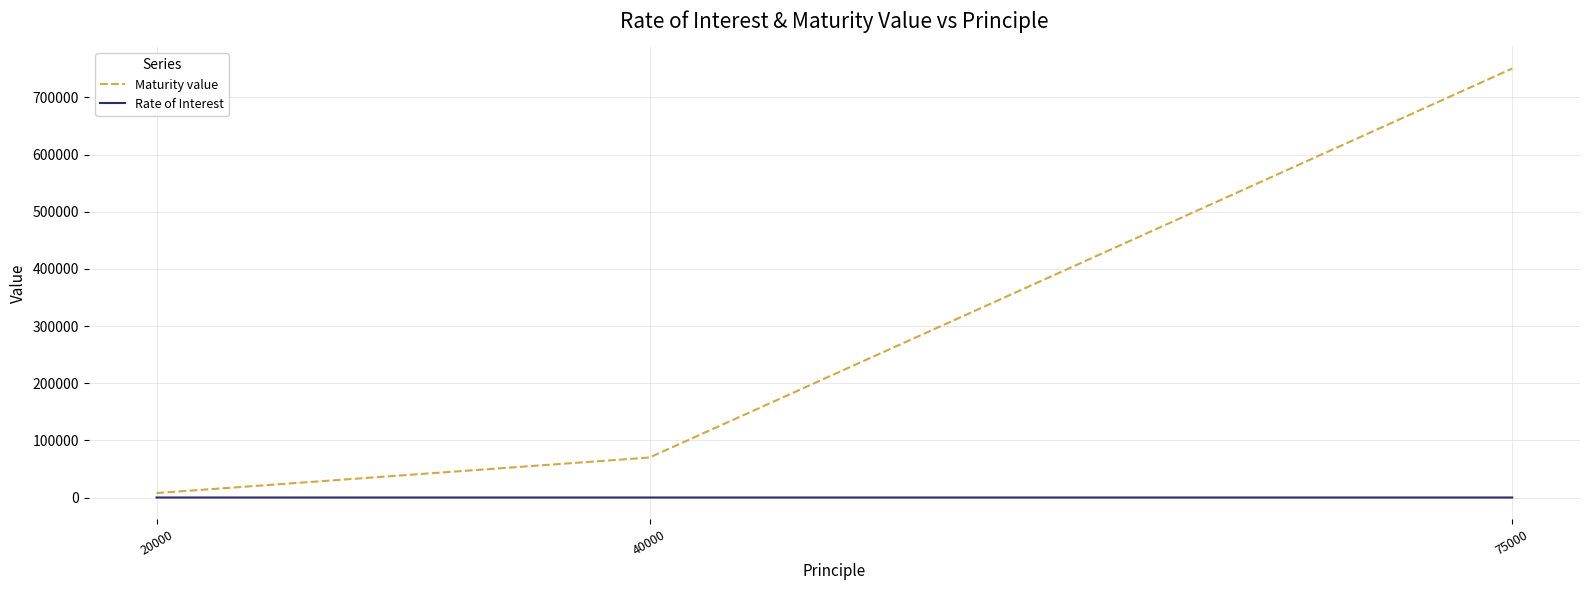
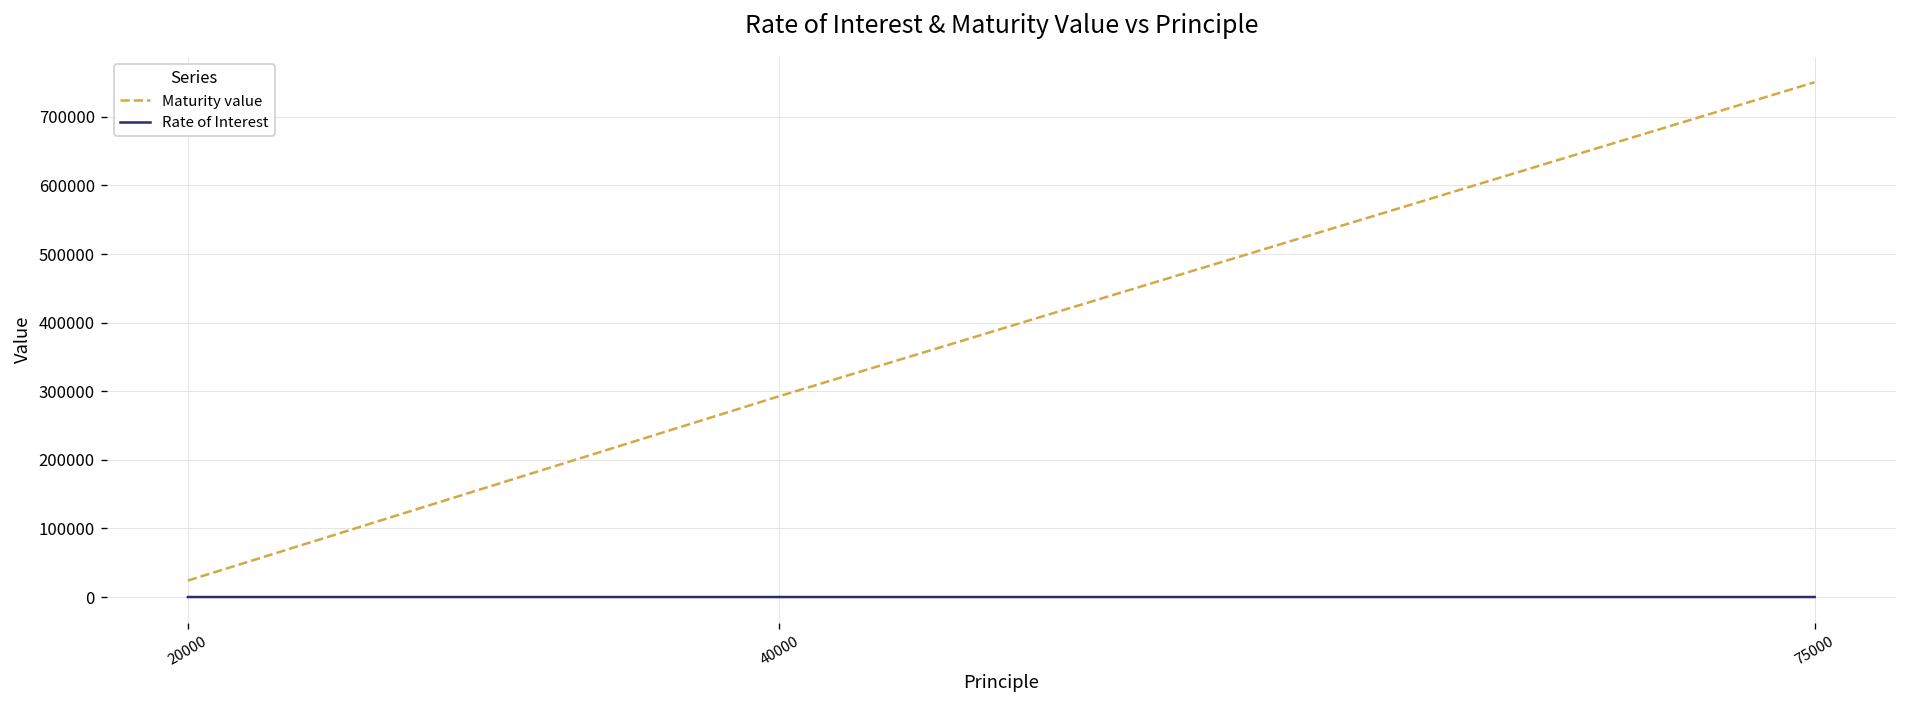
  {
    "Maturity value": {
-     "20000": 10000,
-     "40000": 70000,
+     "20000": 20000,
+     "40000": 290000,
      "75000": 750000
    },
    "Rate of Interest": {
      "20000": 0,
      "40000": 0,
      "75000": 0
    }
  }
